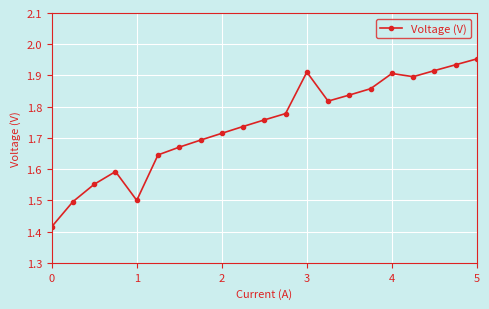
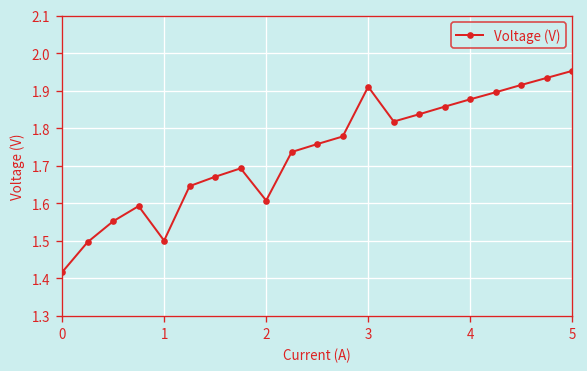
  {
    "0": 1.42,
    "1": 1.50,
-   "2": 1.71,
+   "2": 1.61,
    "3": 1.91,
-   "4": 1.91,
+   "4": 1.88,
    "5": 1.95
  }
